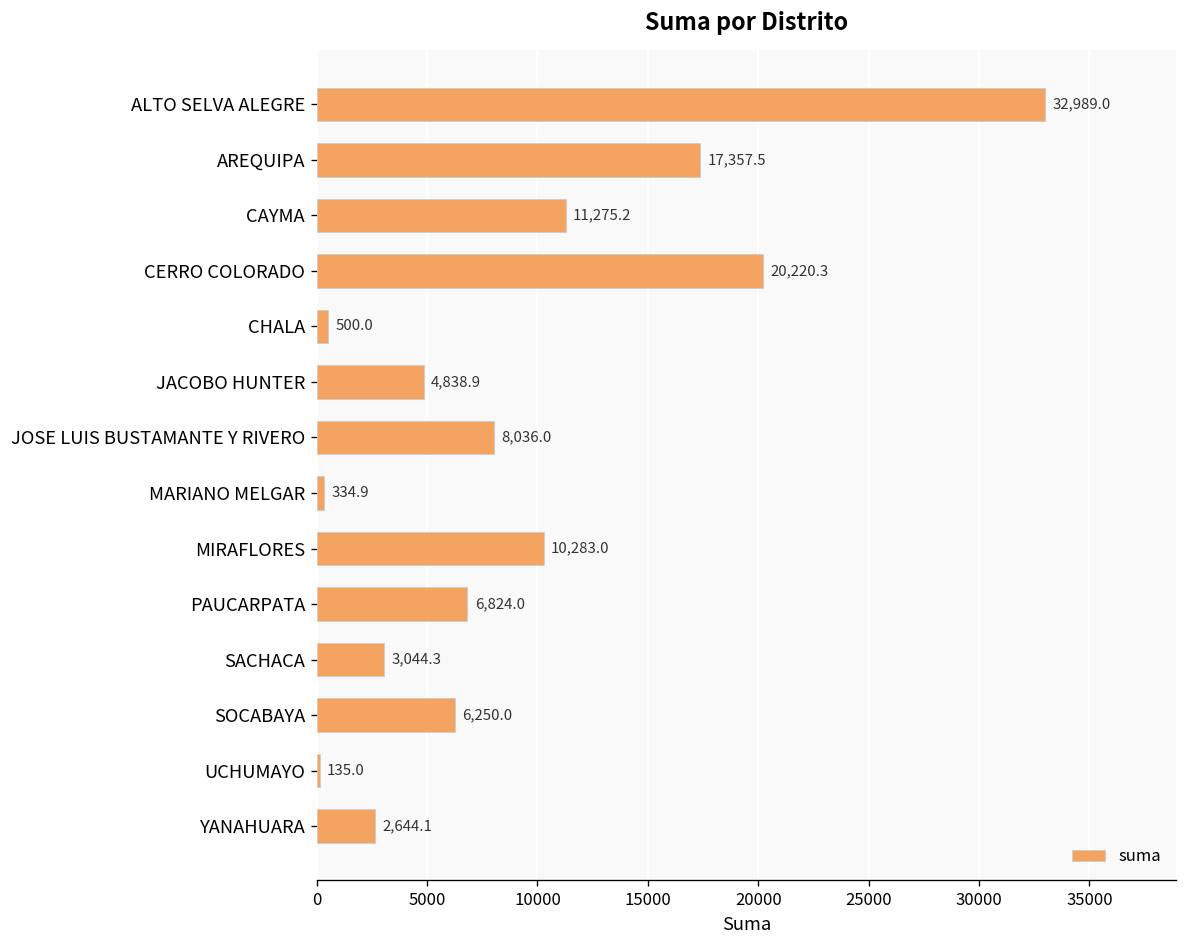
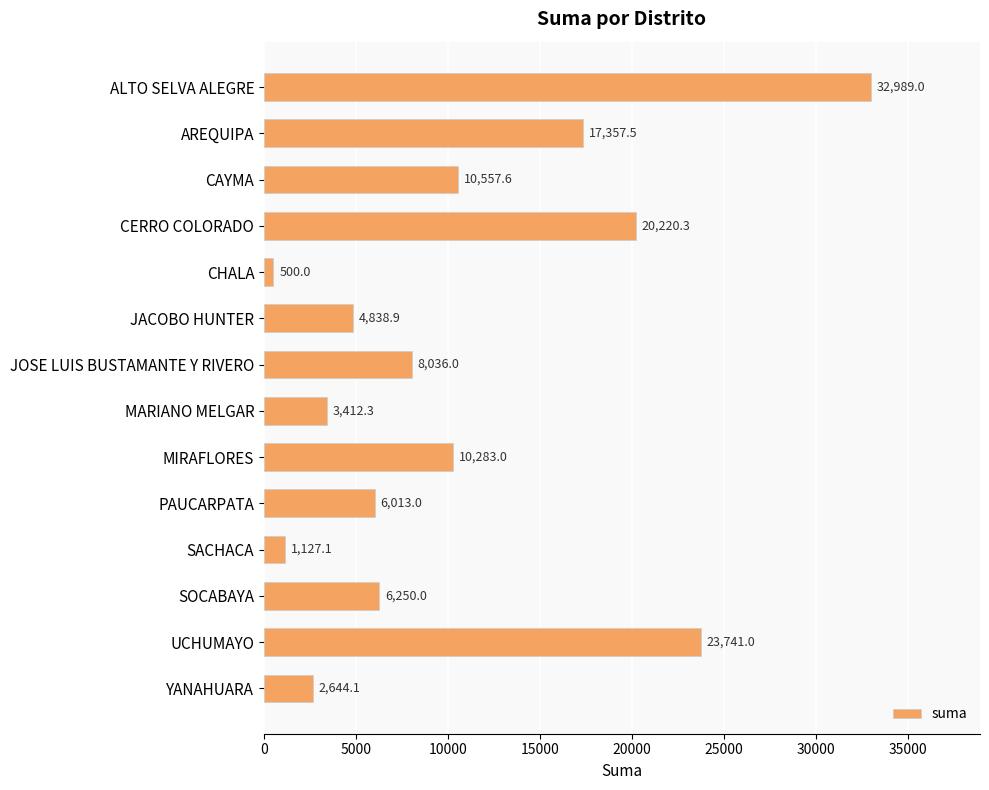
  {
    "ALTO SELVA ALEGRE": "32,989.0",
    "AREQUIPA": "17,357.5",
-   "CAYMA": "11,275.2",
+   "CAYMA": "10,557.6",
    "CERRO COLORADO": "20,220.3",
    "CHALA": "500.0",
    "JACOBO HUNTER": "4,838.9",
    "JOSE LUIS BUSTAMANTE Y RIVERO": "8,036.0",
-   "MARIANO MELGAR": "334.9",
+   "MARIANO MELGAR": "3,412.3",
    "MIRAFLORES": "10,283.0",
-   "PAUCARPATA": "6,824.0",
-   "SACHACA": "3,044.3",
+   "PAUCARPATA": "6,013.0",
+   "SACHACA": "1,127.1",
    "SOCABAYA": "6,250.0",
-   "UCHUMAYO": "135.0",
+   "UCHUMAYO": "23,741.0",
    "YANAHUARA": "2,644.1"
  }
